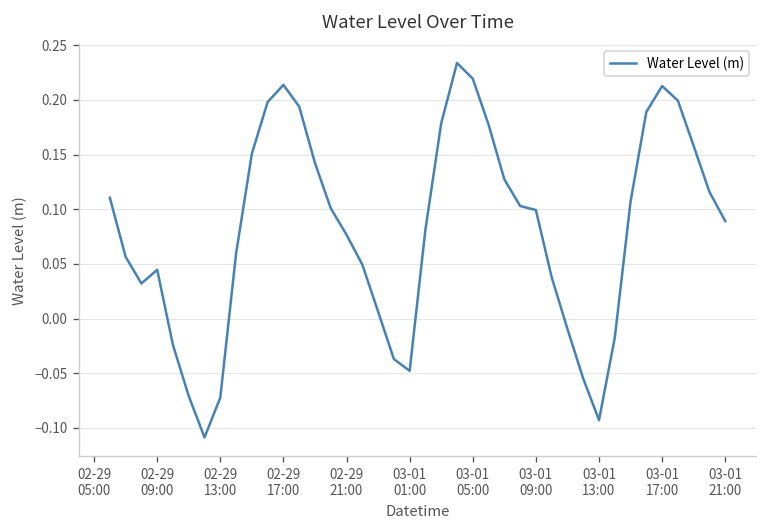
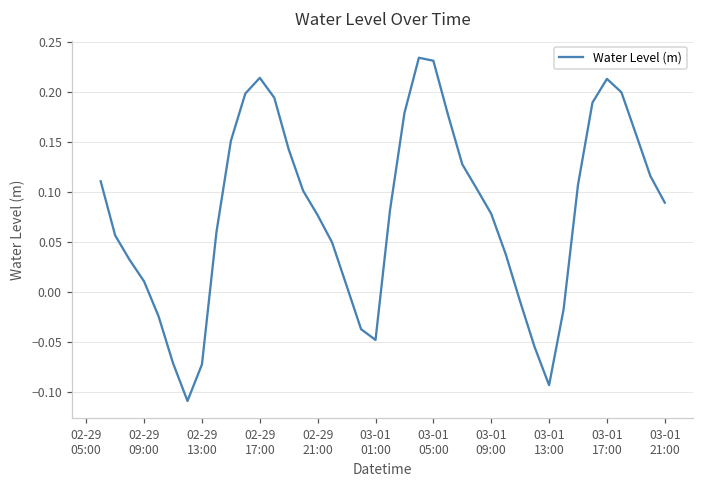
  {
-   "02-29 09:00": 0.04,
+   "02-29 09:00": 0.01,
    "02-29 13:00": -0.07,
    "02-29 17:00": 0.21,
    "02-29 21:00": 0.08,
    "03-01 01:00": -0.05,
-   "03-01 05:00": 0.22,
-   "03-01 09:00": 0.10,
+   "03-01 05:00": 0.23,
+   "03-01 09:00": 0.08,
    "03-01 13:00": -0.09,
    "03-01 17:00": 0.21,
    "03-01 21:00": 0.09
  }
